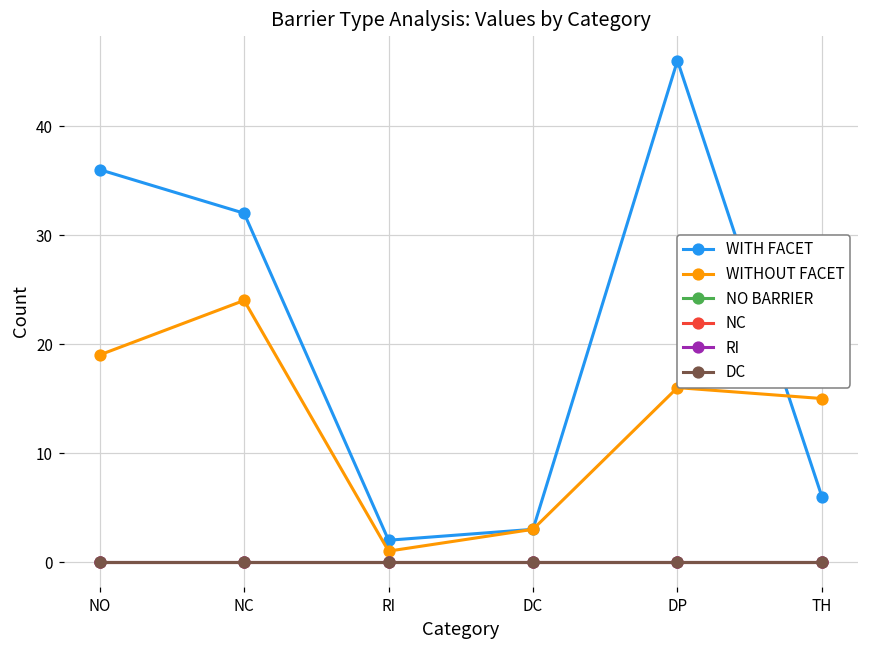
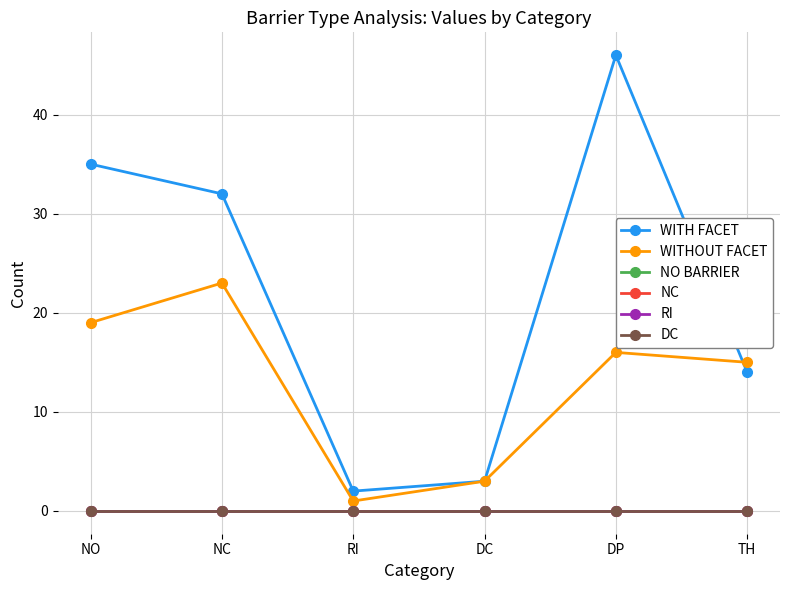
  {
    "WITH FACET": {
-     "NO": 36,
+     "NO": 35,
      "NC": 32,
      "RI": 2,
      "DP": 46,
-     "TH": 6
+     "TH": 14
    },
    "WITHOUT FACET": {
      "NO": 19,
-     "NC": 24,
+     "NC": 23,
      "RI": 1,
      "DP": 16,
      "TH": 15
    },
    "DC": {
      "NO": 0,
      "NC": 0,
      "RI": 0,
      "DC": 0,
      "DP": 0,
      "TH": 0
    }
  }
